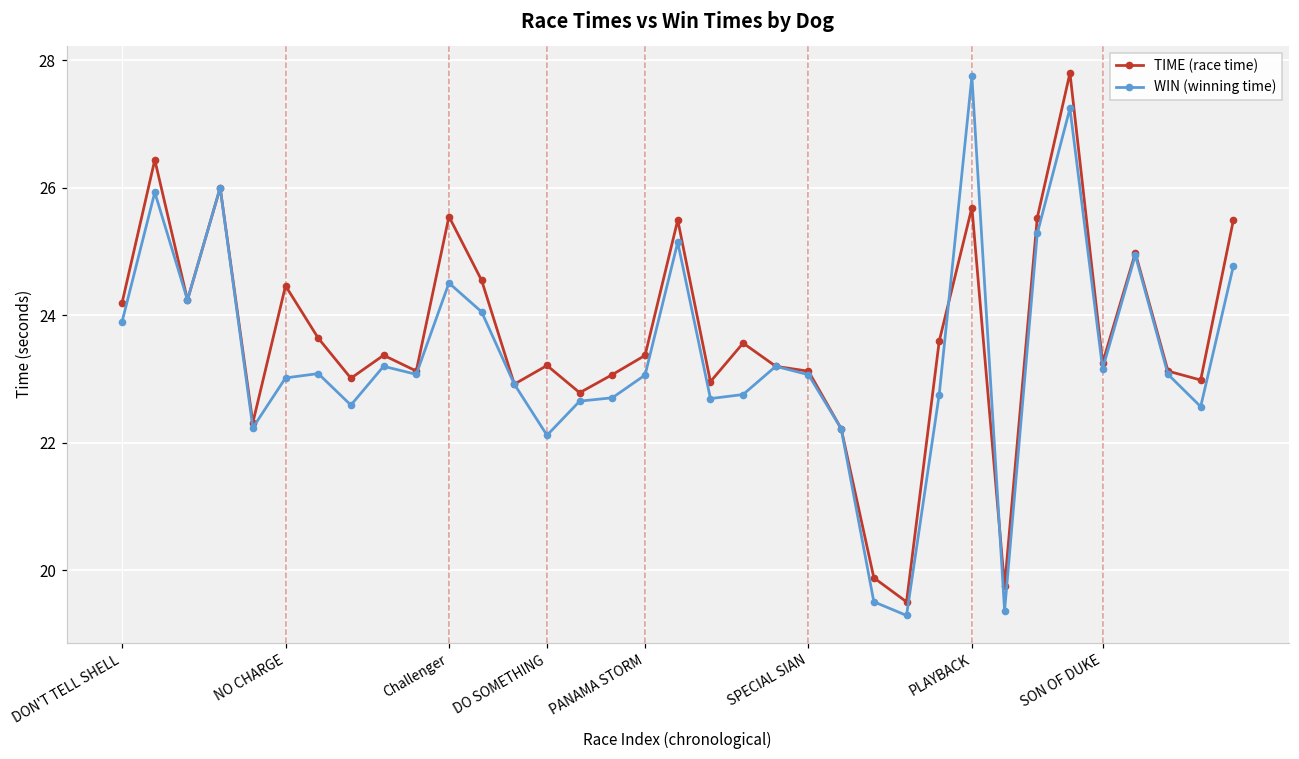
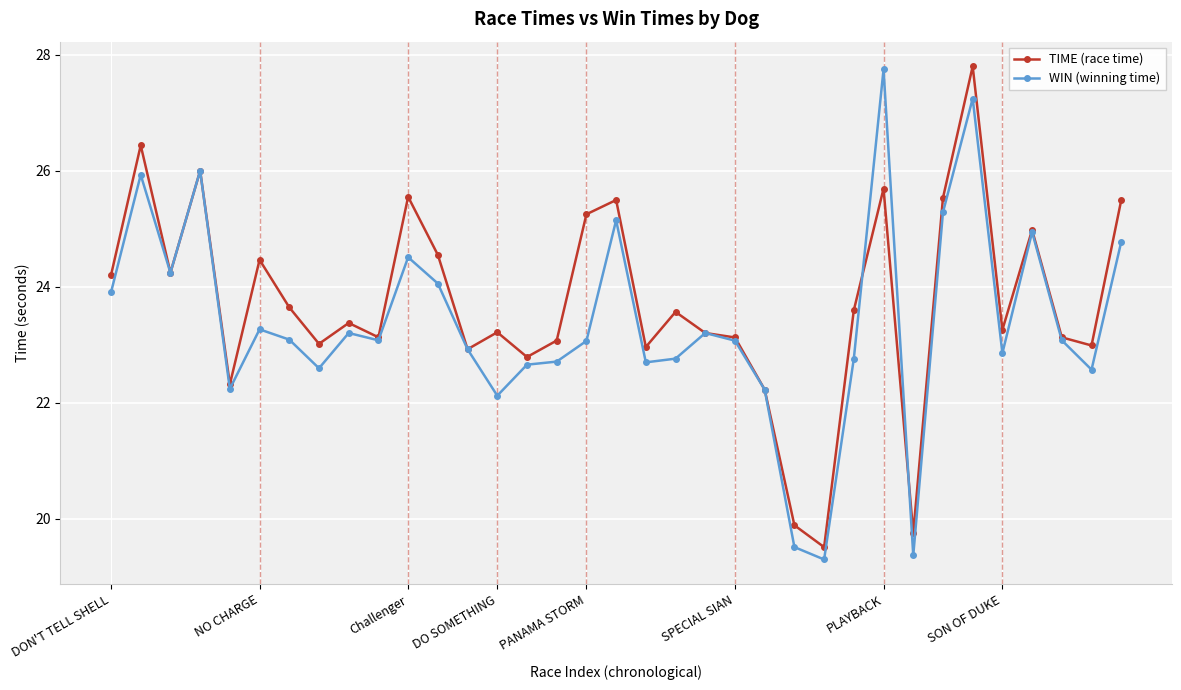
  {
    "TIME (race time)": {
      "DON'T TELL SHELL": 24.2,
      "NO CHARGE": 24.5,
      "Challenger": 25.5,
      "DO SOMETHING": 23.2,
-     "PANAMA STORM": 23.4,
+     "PANAMA STORM": 25.2,
      "SPECIAL SIAN": 23.1,
      "PLAYBACK": 25.7,
      "SON OF DUKE": 23.3
    },
    "WIN (winning time)": {
      "DON'T TELL SHELL": 23.9,
-     "NO CHARGE": 23.0,
+     "NO CHARGE": 23.3,
      "Challenger": 24.5,
      "DO SOMETHING": 22.1,
      "PANAMA STORM": 23.1,
      "SPECIAL SIAN": 23.1,
      "PLAYBACK": 27.7,
-     "SON OF DUKE": 23.2
+     "SON OF DUKE": 22.9
    }
  }
